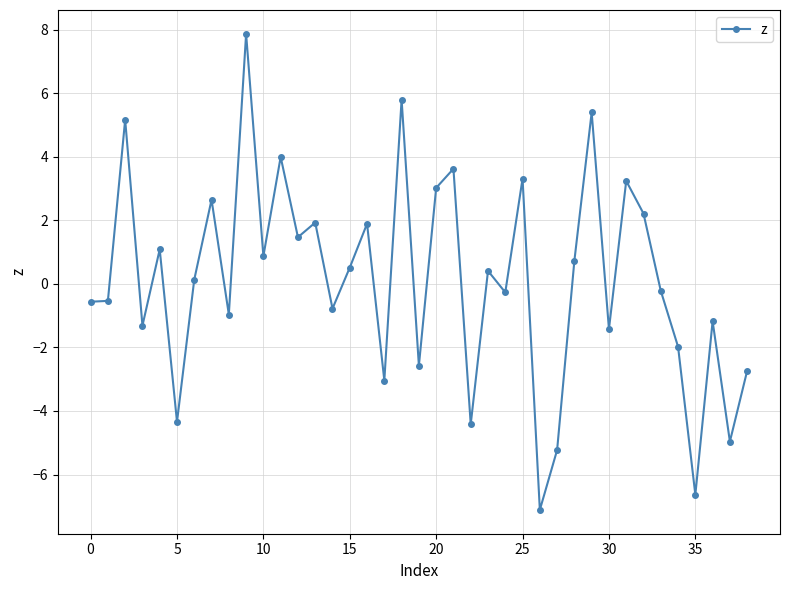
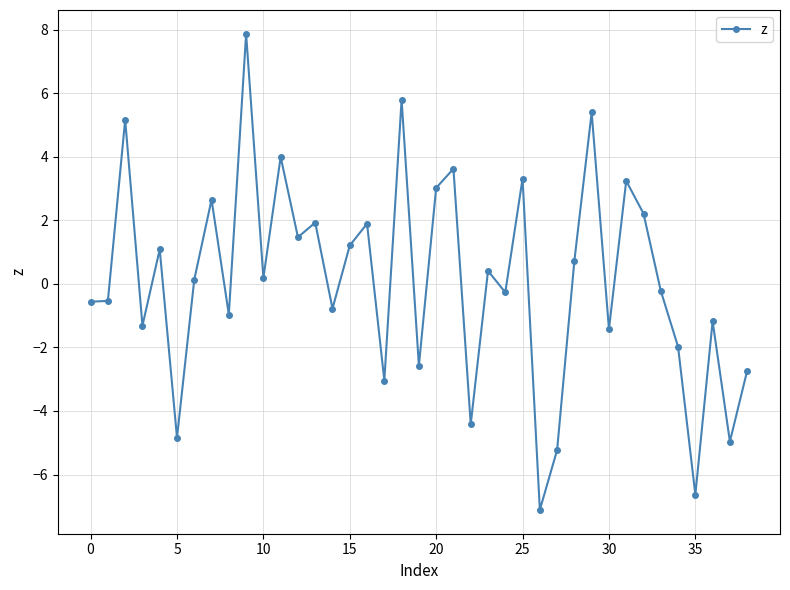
  {
    "0": -0.6,
-   "5": -4.3,
-   "10": 0.9,
-   "15": 0.5,
+   "5": -4.8,
+   "10": 0.2,
+   "15": 1.2,
    "20": 3.0,
    "25": 3.3,
    "30": -1.4,
    "35": -6.6
  }
